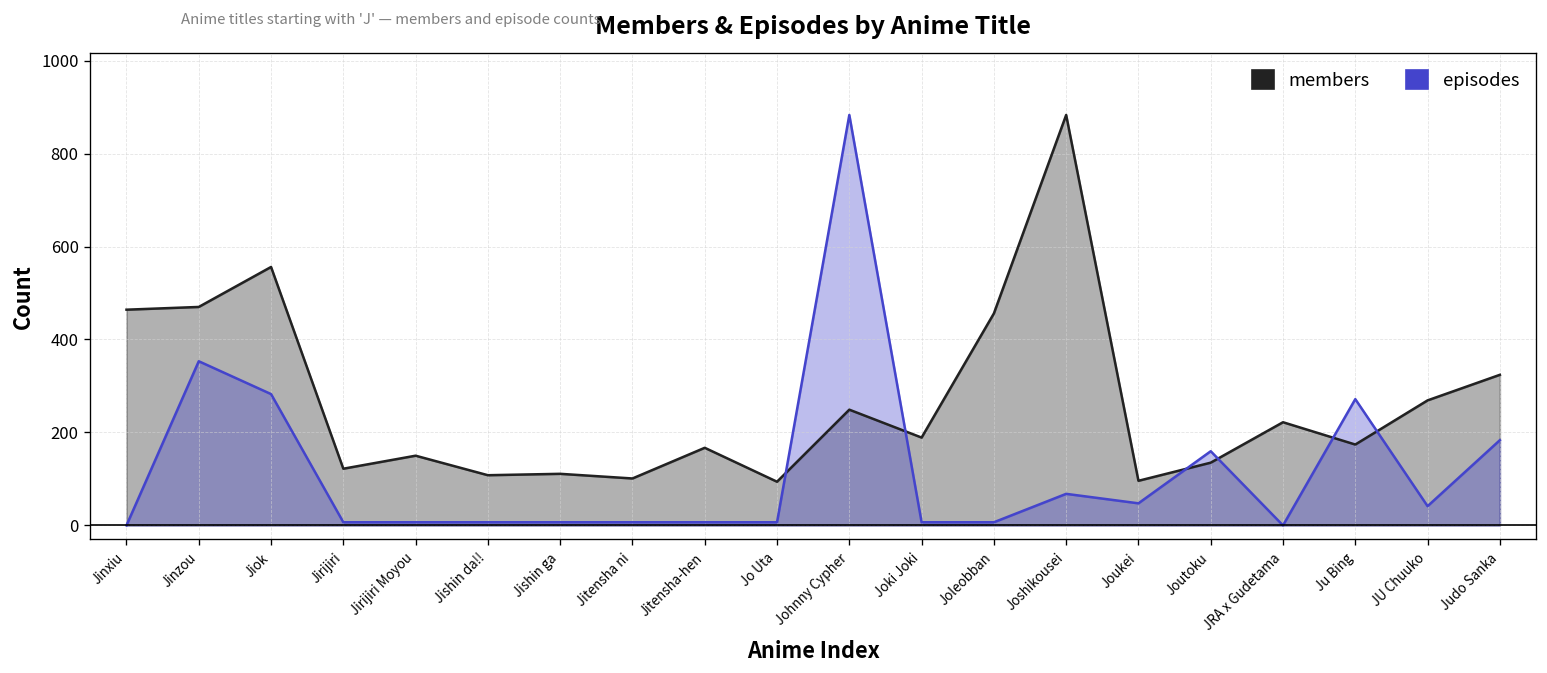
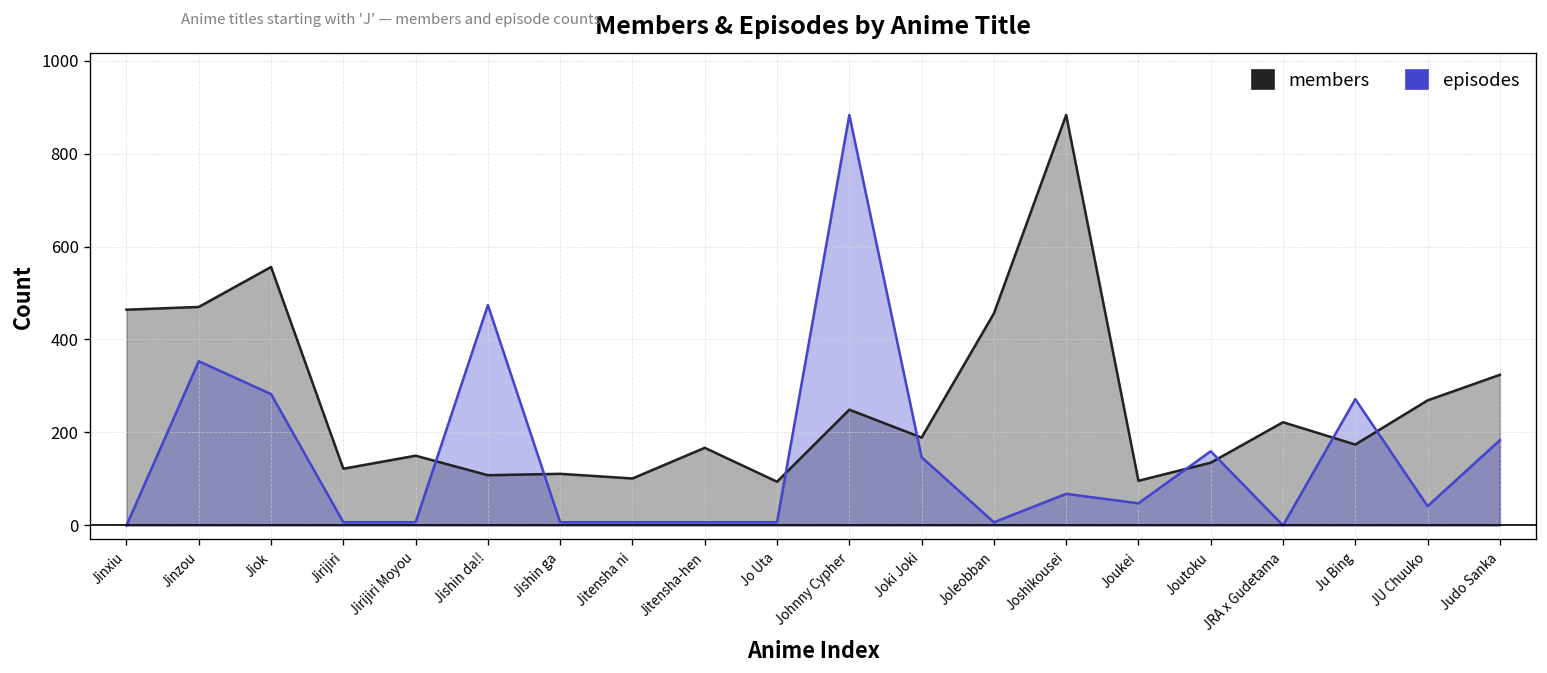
  {
    "members": {
      "Jinxiu": 460,
      "Jinzou": 470,
      "Jiok": 560,
      "Jirijiri": 120,
      "Jirijiri Moyou": 150,
      "Jishin da!!": 110,
      "Jishin ga": 110,
      "Jitensha ni": 100,
      "Jitensha-hen": 170,
      "Jo Uta": 90,
      "Johnny Cypher": 250,
      "Joki Joki": 190,
      "Joleobban": 460,
      "Joshikousei": 880,
      "Joukei": 100,
      "Joutoku": 140,
      "JRA x Gudetama": 220,
      "Ju Bing": 170,
      "JU Chuuko": 270,
      "Judo Sanka": 320
    },
    "episodes": {
      "Jinxiu": 0,
      "Jinzou": 350,
      "Jiok": 280,
      "Jirijiri": 10,
      "Jirijiri Moyou": 10,
-     "Jishin da!!": 10,
+     "Jishin da!!": 470,
      "Jishin ga": 10,
      "Jitensha ni": 10,
      "Jitensha-hen": 10,
      "Jo Uta": 10,
      "Johnny Cypher": 880,
-     "Joki Joki": 10,
+     "Joki Joki": 150,
      "Joleobban": 10,
      "Joshikousei": 70,
      "Joukei": 50,
      "Joutoku": 160,
      "JRA x Gudetama": 0,
      "Ju Bing": 270,
      "JU Chuuko": 40,
      "Judo Sanka": 180
    }
  }
